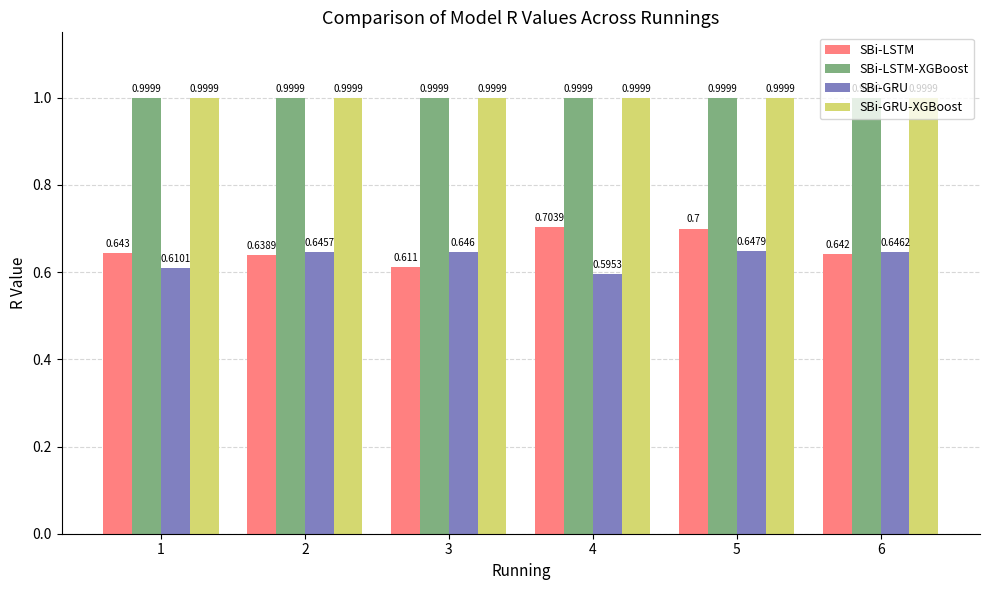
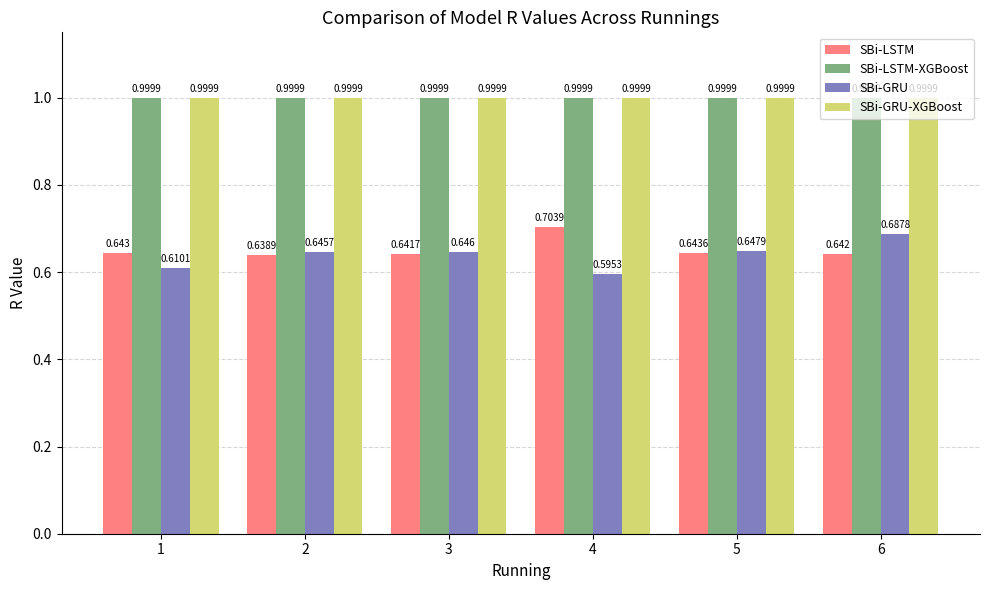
  {
    "SBi-LSTM": {
      "1": 0.643,
      "2": 0.6389,
-     "3": 0.611,
+     "3": 0.6417,
      "4": 0.7039,
-     "5": 0.7,
+     "5": 0.6436,
      "6": 0.642
    },
    "SBi-LSTM-XGBoost": {
      "1": 0.9999,
      "2": 0.9999,
      "3": 0.9999,
      "4": 0.9999,
      "5": 0.9999
    },
    "SBi-GRU": {
      "1": 0.6101,
      "2": 0.6457,
      "3": 0.646,
      "4": 0.5953,
      "5": 0.6479,
-     "6": 0.6462
+     "6": 0.6878
    },
    "SBi-GRU-XGBoost": {
      "1": 0.9999,
      "2": 0.9999,
      "3": 0.9999,
      "4": 0.9999,
      "5": 0.9999
    }
  }
